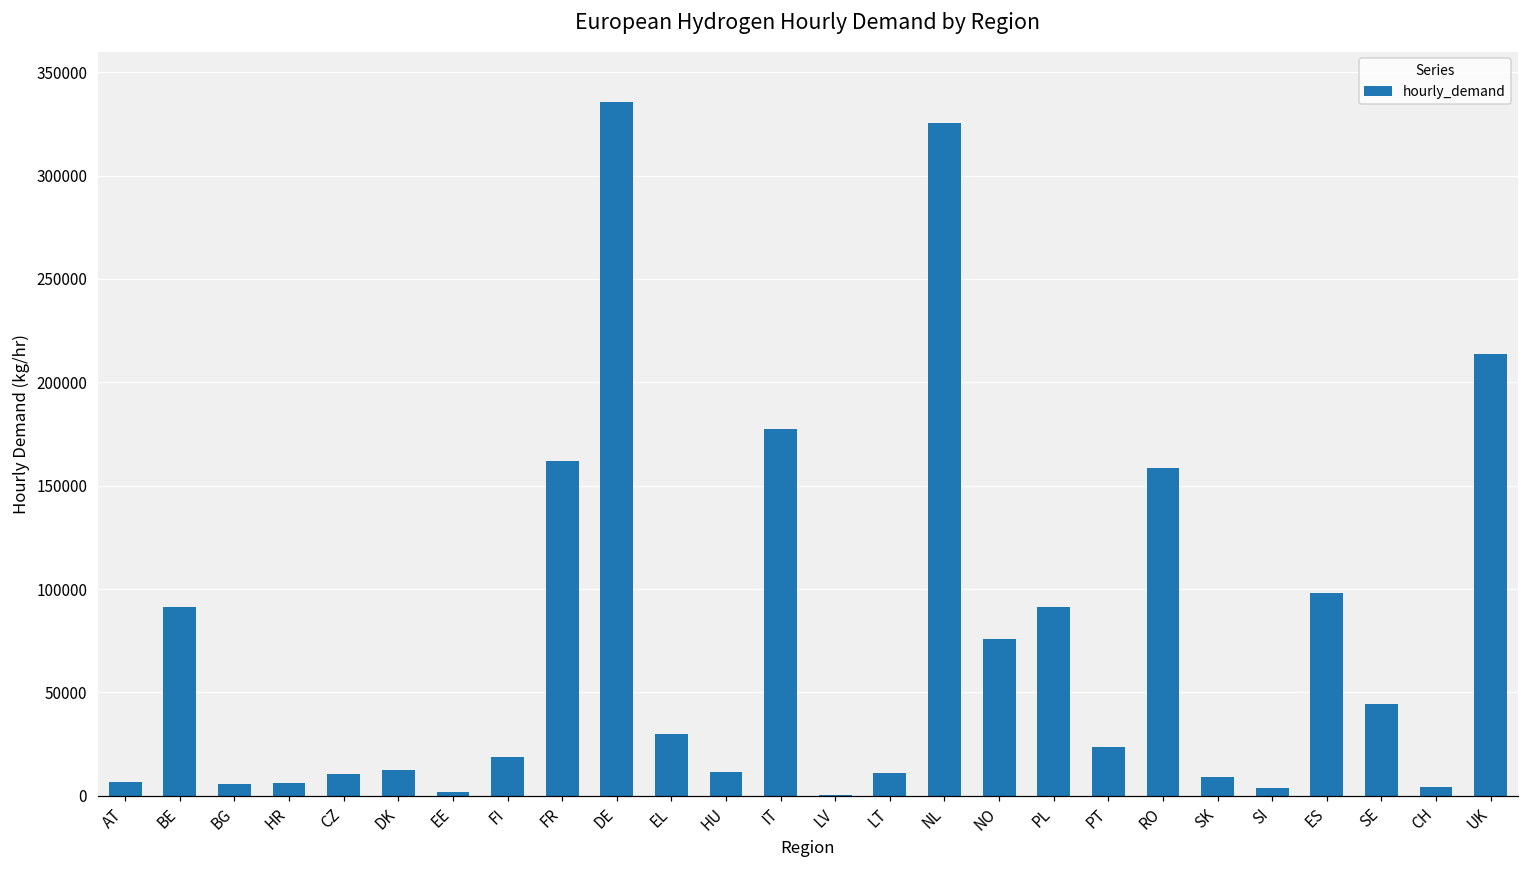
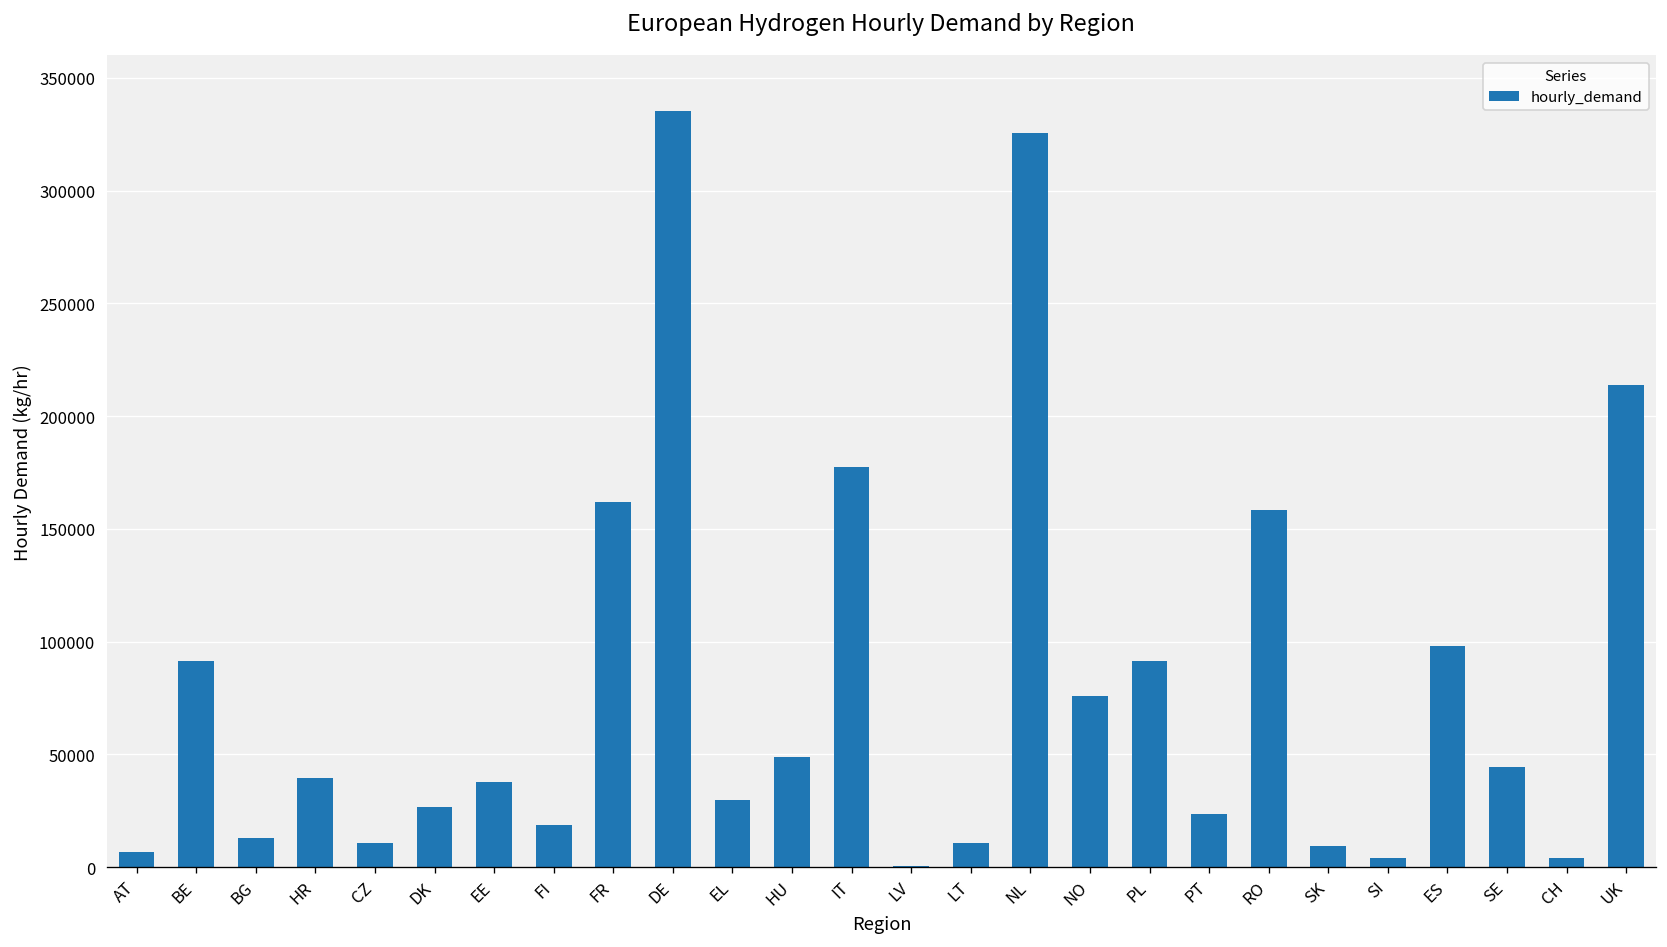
  {
    "AT": 7000,
    "BE": 91000,
-   "BG": 6000,
-   "HR": 6000,
+   "BG": 13000,
+   "HR": 39000,
    "CZ": 11000,
-   "DK": 13000,
-   "EE": 2000,
+   "DK": 27000,
+   "EE": 38000,
    "FI": 19000,
    "FR": 162000,
    "DE": 335000,
    "EL": 30000,
-   "HU": 12000,
+   "HU": 49000,
    "IT": 177000,
    "LT": 11000,
    "NL": 325000,
    "NO": 76000,
    "PL": 91000,
    "PT": 23000,
    "RO": 158000,
    "SK": 9000,
    "SI": 4000,
    "ES": 98000,
    "SE": 44000,
    "CH": 4000,
    "UK": 214000
  }
